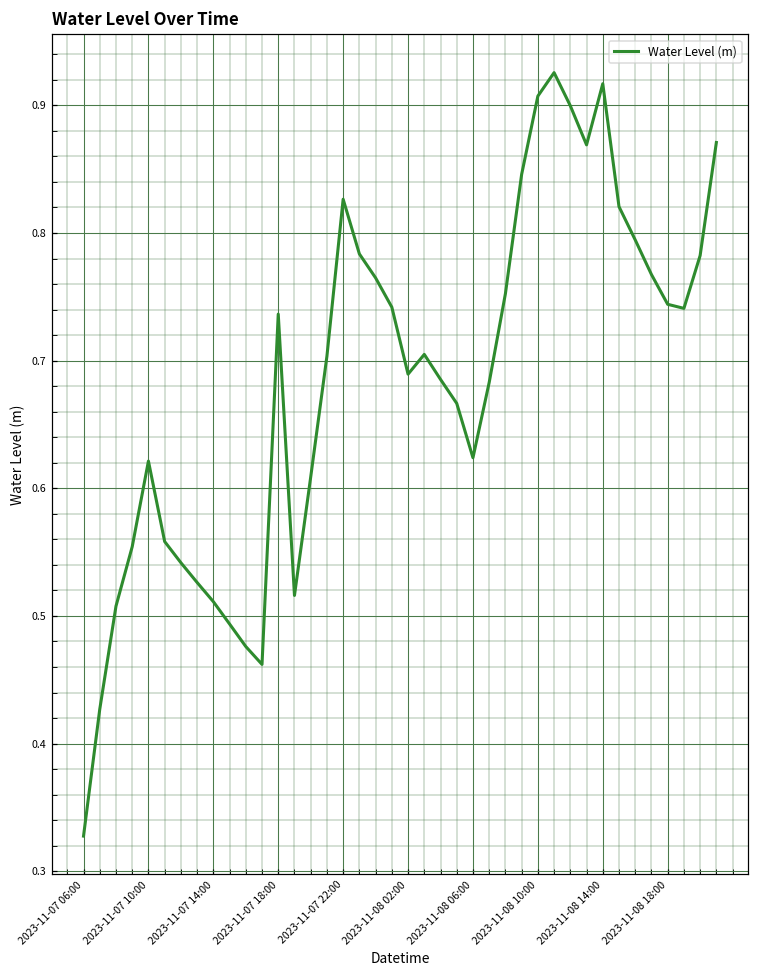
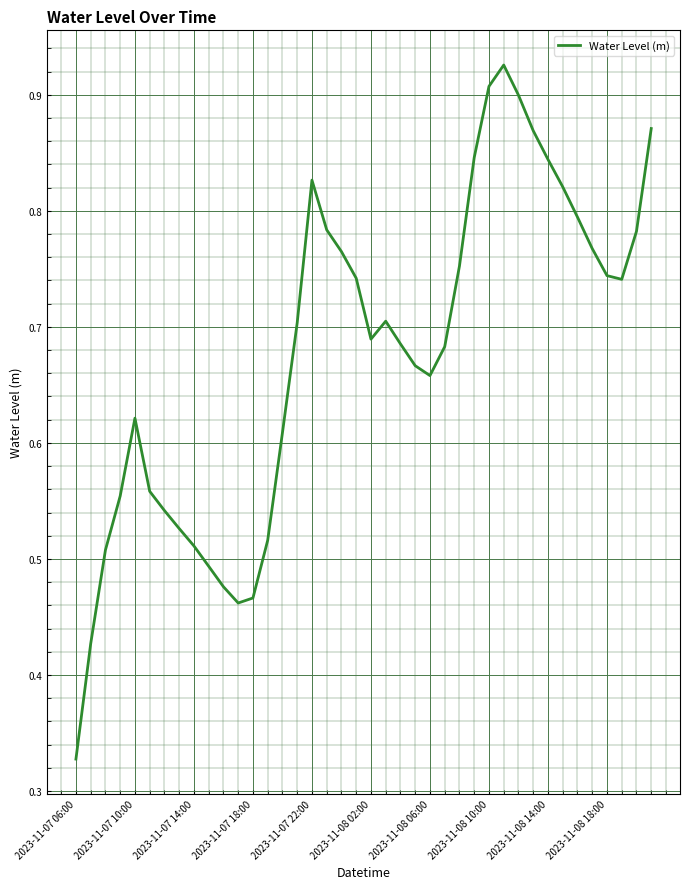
  {
    "2023-11-07 06:00": 0.328,
    "2023-11-07 10:00": 0.621,
    "2023-11-07 14:00": 0.511,
-   "2023-11-07 18:00": 0.736,
+   "2023-11-07 18:00": 0.466,
    "2023-11-07 22:00": 0.826,
    "2023-11-08 02:00": 0.689,
-   "2023-11-08 06:00": 0.624,
+   "2023-11-08 06:00": 0.658,
    "2023-11-08 10:00": 0.907,
-   "2023-11-08 14:00": 0.917,
+   "2023-11-08 14:00": 0.844,
    "2023-11-08 18:00": 0.744
  }
